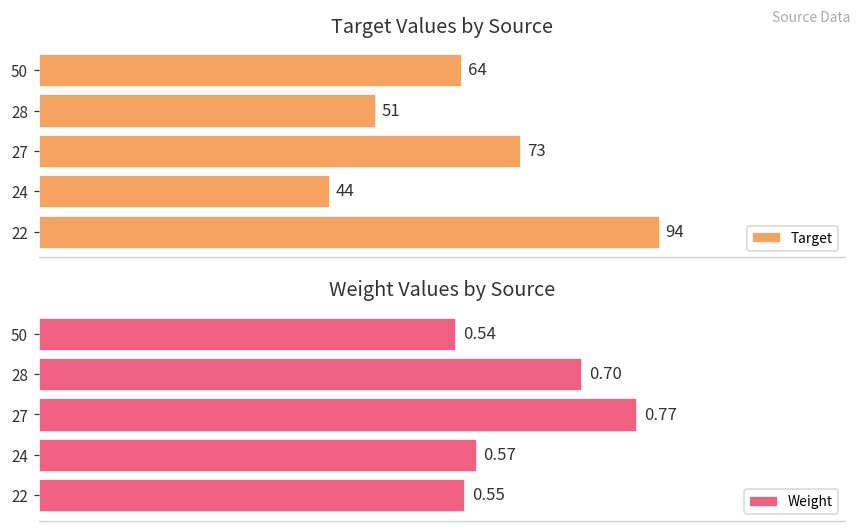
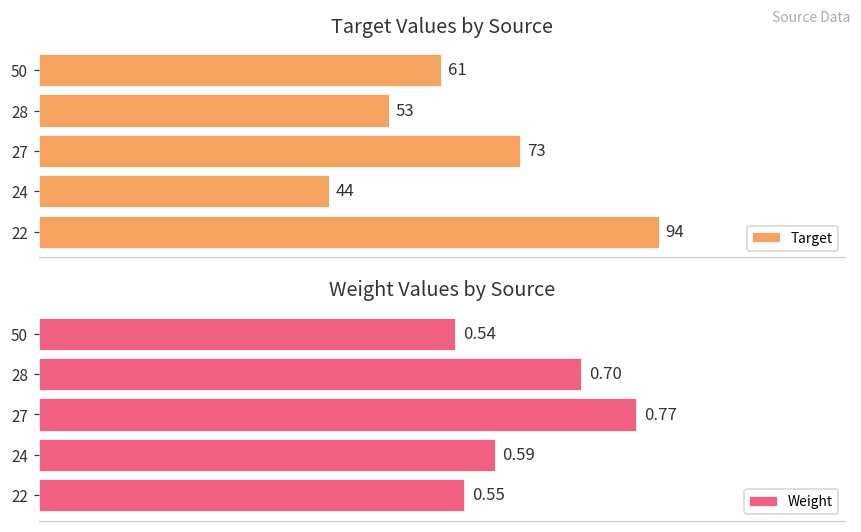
  {
    "Target Values by Source": {
-     "50": 64,
-     "28": 51,
+     "50": 61,
+     "28": 53,
      "27": 73,
      "24": 44,
      "22": 94
    },
    "Weight Values by Source": {
      "50": 0.54,
      "28": 0.70,
      "27": 0.77,
-     "24": 0.57,
+     "24": 0.59,
      "22": 0.55
    }
  }
